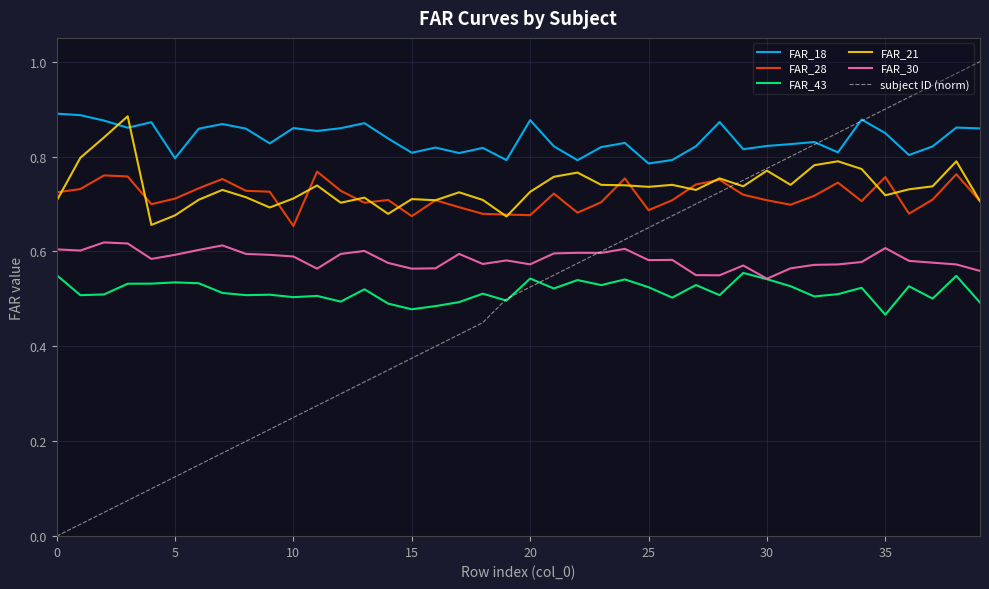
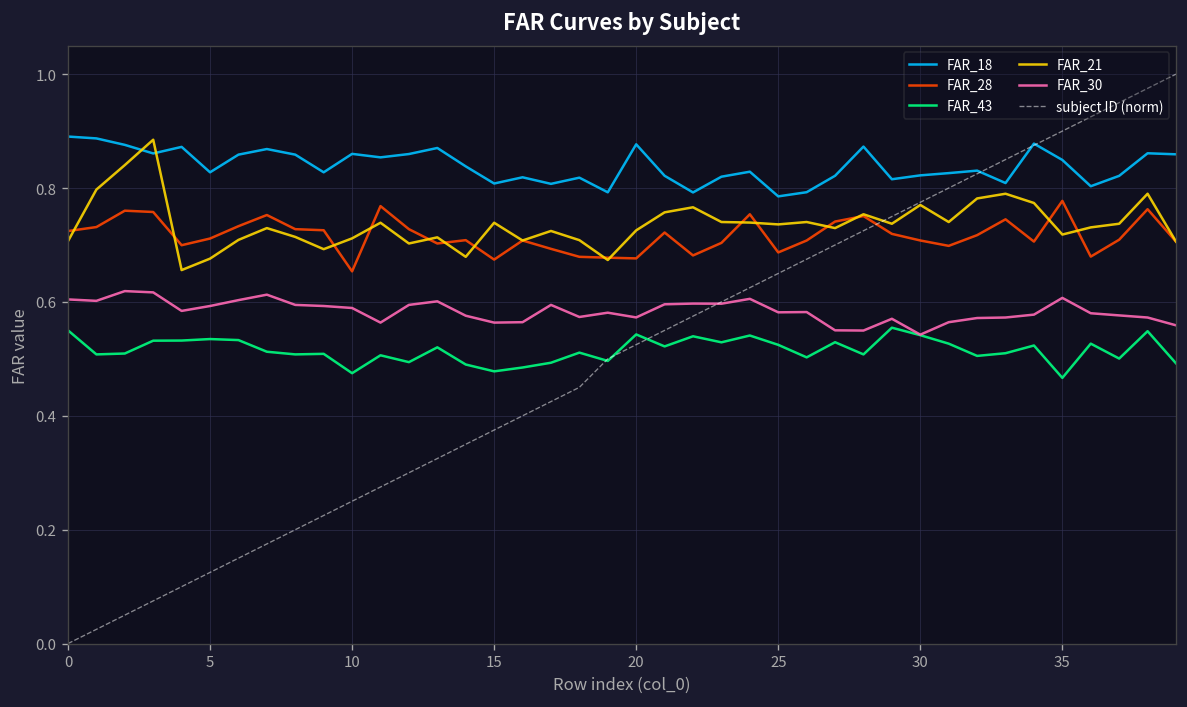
  {
    "FAR_18": {
      "0": 0.89,
-     "5": 0.80,
+     "5": 0.83,
      "10": 0.86,
      "15": 0.81,
      "20": 0.88,
      "25": 0.79,
      "30": 0.82,
      "35": 0.85
    },
    "FAR_28": {
      "0": 0.72,
      "5": 0.71,
      "10": 0.65,
      "15": 0.67,
      "20": 0.68,
      "25": 0.69,
      "30": 0.71,
-     "35": 0.76
+     "35": 0.78
    },
    "FAR_43": {
      "0": 0.55,
      "5": 0.53,
-     "10": 0.50,
+     "10": 0.47,
      "15": 0.48,
      "20": 0.54,
      "25": 0.52,
      "35": 0.47
    },
    "FAR_21": {
      "0": 0.71,
      "5": 0.68,
      "10": 0.71,
-     "15": 0.71,
+     "15": 0.74,
      "20": 0.73,
      "25": 0.74,
      "35": 0.72
    },
    "FAR_30": {
      "0": 0.60,
      "5": 0.59,
      "10": 0.59,
      "15": 0.56,
      "20": 0.57,
      "25": 0.58,
      "35": 0.61
    },
    "subject ID (norm)": {
      "0": 0.00,
      "5": 0.13,
      "10": 0.25,
      "15": 0.38,
      "20": 0.53,
      "25": 0.65,
      "35": 0.90
    }
  }
